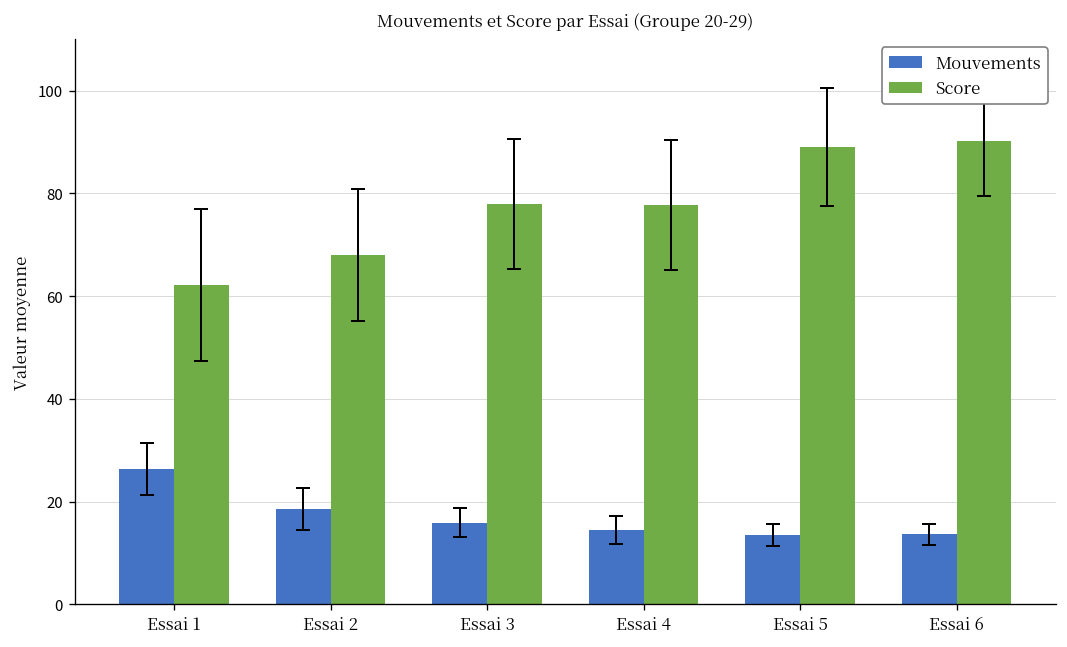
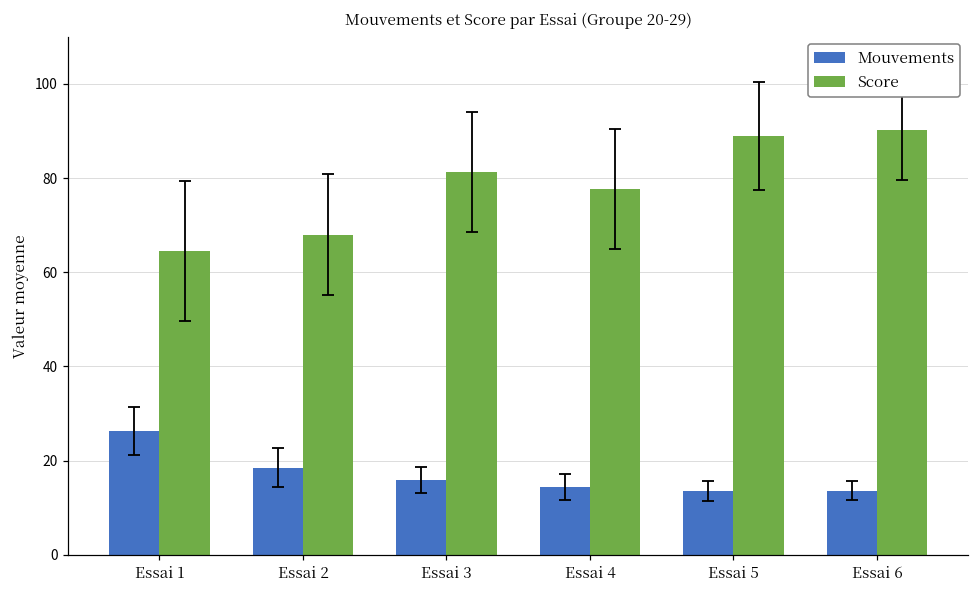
  {
    "Score": {
-     "Essai 1": 62,
+     "Essai 1": 65,
      "Essai 2": 68,
-     "Essai 3": 78,
+     "Essai 3": 81,
      "Essai 4": 78,
      "Essai 5": 89,
      "Essai 6": 90
    }
  }
